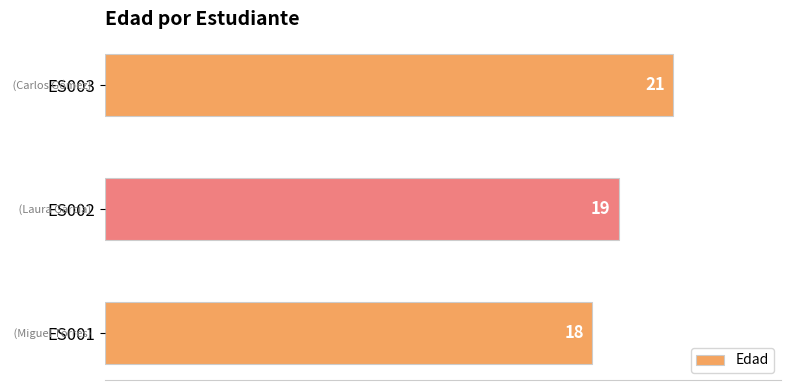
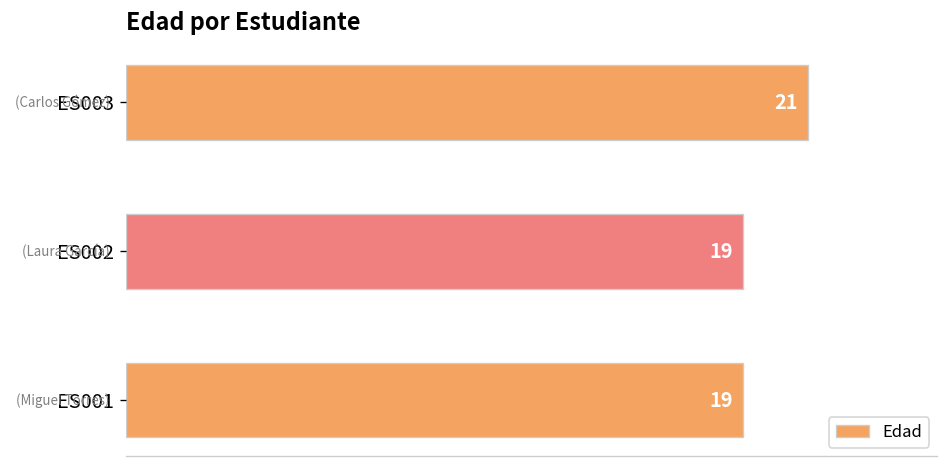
  {
    "ES003": 21,
    "ES002": 19,
-   "ES001": 18
+   "ES001": 19
  }
